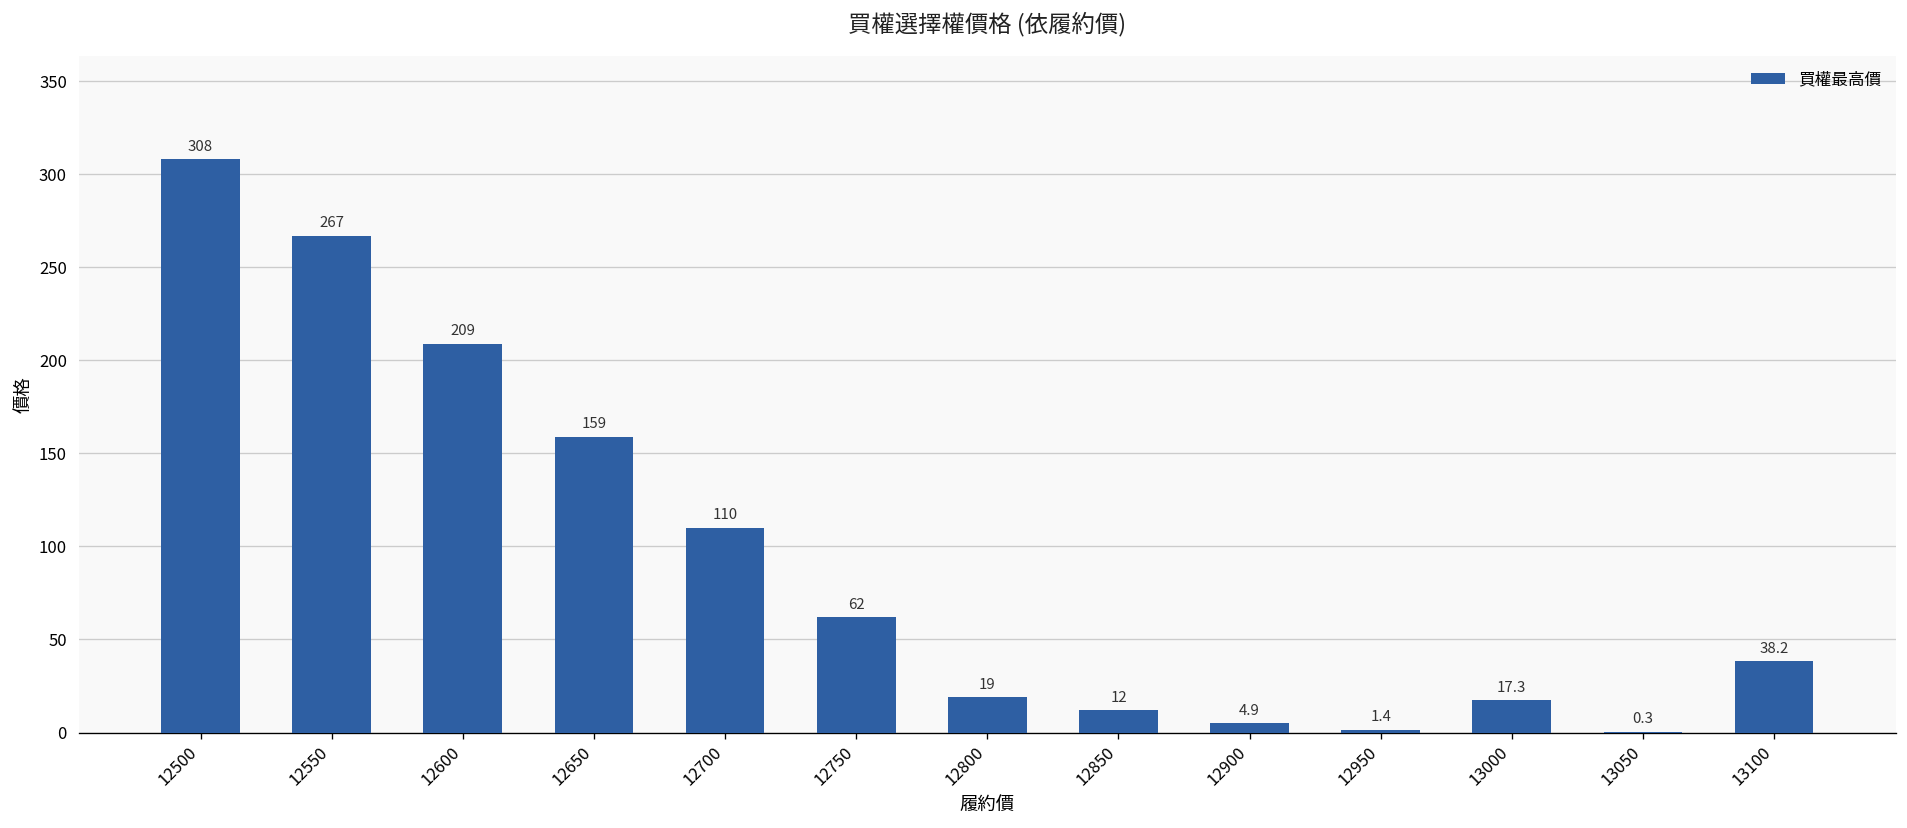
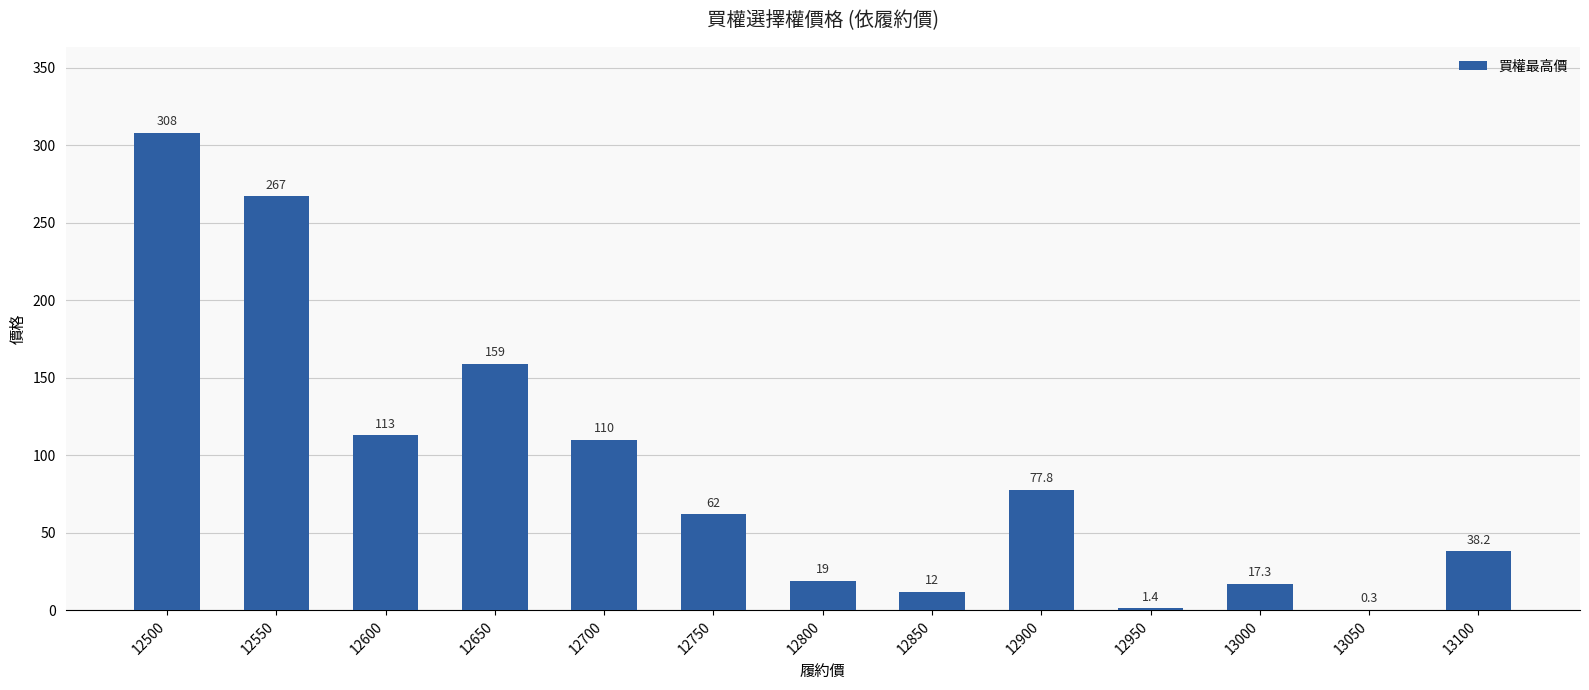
  {
    "12500": 308,
    "12550": 267,
-   "12600": 209,
+   "12600": 113,
    "12650": 159,
    "12700": 110,
    "12750": 62,
    "12800": 19,
    "12850": 12,
-   "12900": 4.9,
+   "12900": 77.8,
    "12950": 1.4,
    "13000": 17.3,
    "13050": 0.3,
    "13100": 38.2
  }
